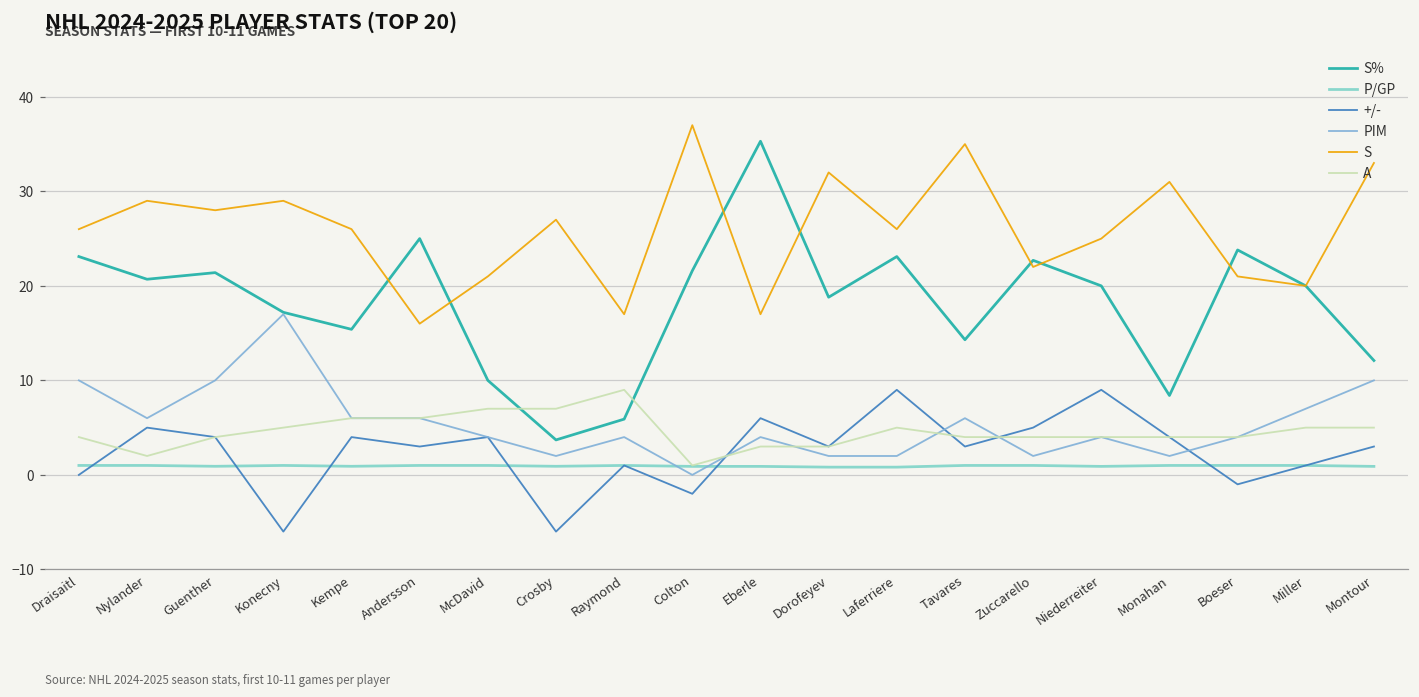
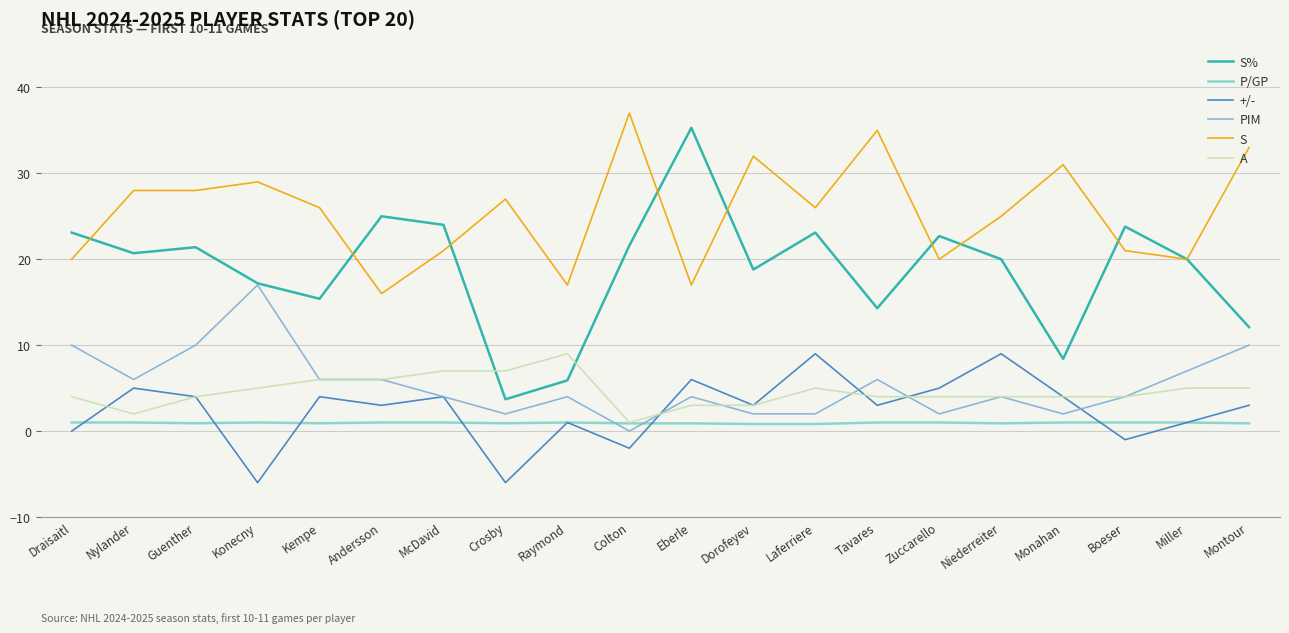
  {
    "S%": {
      "Draisaitl": 23,
      "Nylander": 21,
      "Guenther": 21,
      "Kempe": 15,
      "Andersson": 25,
-     "McDavid": 10,
+     "McDavid": 24,
      "Crosby": 4,
      "Raymond": 6,
      "Colton": 22,
      "Eberle": 35,
      "Dorofeyev": 19,
      "Laferriere": 23,
      "Tavares": 14,
      "Zuccarello": 23,
      "Niederreiter": 20,
      "Monahan": 8,
      "Boeser": 24,
      "Montour": 12
    },
    "+/-": {
      "Draisaitl": 0,
      "Nylander": 5,
      "Konecny": -6,
      "Kempe": 4,
      "Andersson": 3,
      "Crosby": -6,
      "Colton": -2,
      "Eberle": 6,
      "Laferriere": 9,
      "Tavares": 3,
      "Zuccarello": 5,
      "Niederreiter": 9,
      "Boeser": -1,
      "Montour": 3
    },
    "S": {
-     "Draisaitl": 26,
-     "Nylander": 29,
+     "Draisaitl": 20,
+     "Nylander": 28,
      "Guenther": 28,
      "Konecny": 29,
      "Kempe": 26,
      "Andersson": 16,
      "McDavid": 21,
      "Crosby": 27,
      "Raymond": 17,
      "Colton": 37,
      "Eberle": 17,
      "Dorofeyev": 32,
      "Laferriere": 26,
      "Tavares": 35,
-     "Zuccarello": 22,
+     "Zuccarello": 20,
      "Niederreiter": 25,
      "Monahan": 31,
      "Boeser": 21,
      "Montour": 33
    },
    "A": {
      "Draisaitl": 4,
      "Nylander": 2,
      "Konecny": 5,
      "McDavid": 7,
      "Crosby": 7,
      "Raymond": 9,
      "Eberle": 3,
      "Laferriere": 5,
      "Tavares": 4,
      "Zuccarello": 4,
      "Miller": 5,
      "Montour": 5
    }
  }
